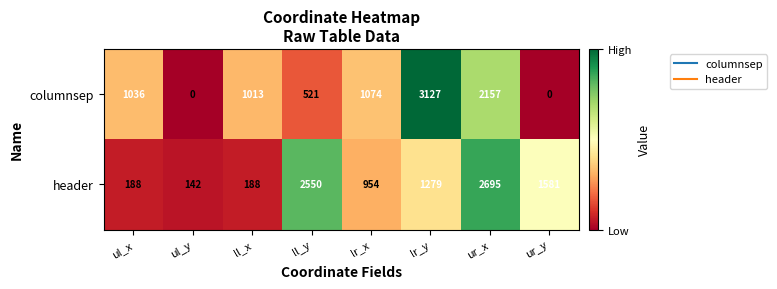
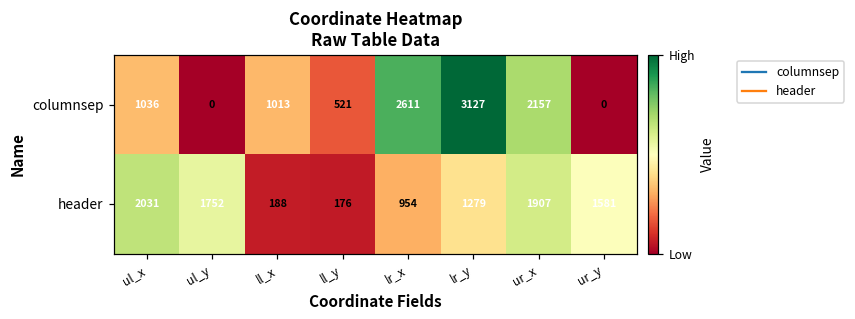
  {
    "columnsep": {
      "ul_x": 1036,
      "ul_y": 0,
      "ll_x": 1013,
      "ll_y": 521,
-     "lr_x": 1074,
+     "lr_x": 2611,
      "lr_y": 3127,
      "ur_x": 2157,
      "ur_y": 0
    },
    "header": {
-     "ul_x": 188,
-     "ul_y": 142,
+     "ul_x": 2031,
+     "ul_y": 1752,
      "ll_x": 188,
-     "ll_y": 2550,
+     "ll_y": 176,
      "lr_x": 954,
      "lr_y": 1279,
-     "ur_x": 2695,
+     "ur_x": 1907,
      "ur_y": 1581
    }
  }
